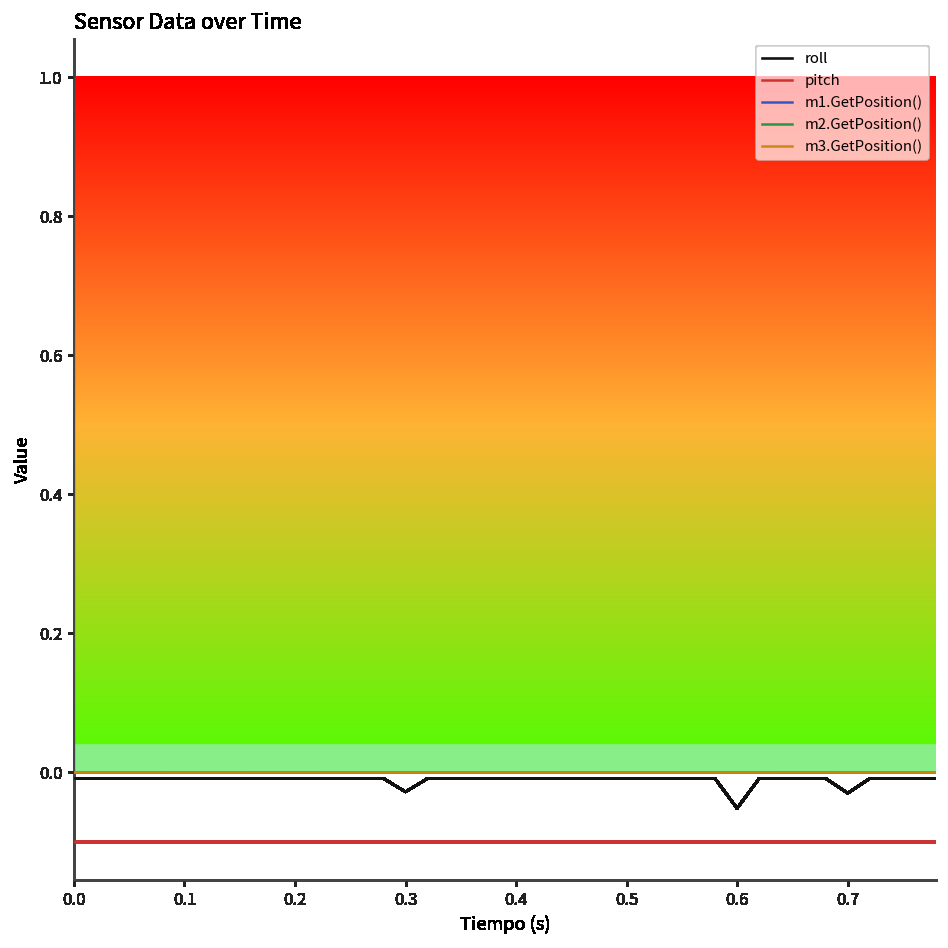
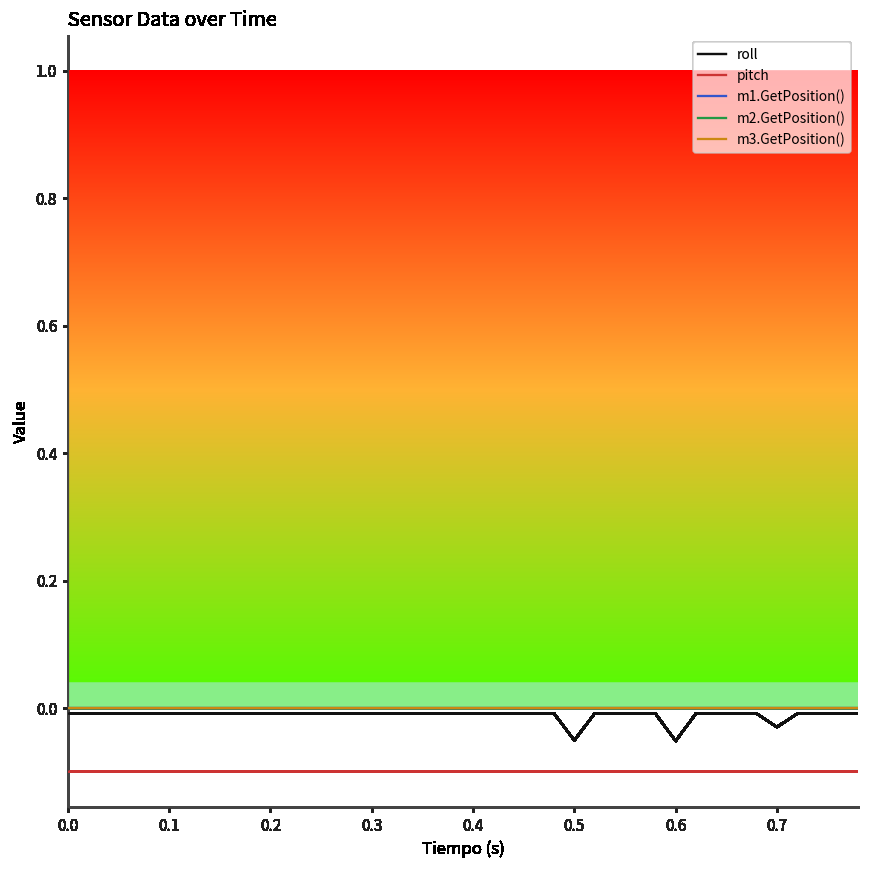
  {
    "roll": {
      "0.0": -0.01,
      "0.1": -0.01,
      "0.2": -0.01,
-     "0.3": -0.03,
+     "0.3": -0.01,
      "0.4": -0.01,
-     "0.5": -0.01,
+     "0.5": -0.05,
      "0.6": -0.05,
      "0.7": -0.03
    },
    "pitch": {
      "0.0": -0.10,
      "0.1": -0.10,
      "0.2": -0.10,
      "0.3": -0.10,
      "0.4": -0.10,
      "0.5": -0.10,
      "0.6": -0.10,
      "0.7": -0.10
    },
    "m3.GetPosition()": {
      "0.0": 0.00,
      "0.1": 0.00,
      "0.2": 0.00,
      "0.3": 0.00,
      "0.4": 0.00,
      "0.5": 0.00,
      "0.6": 0.00,
      "0.7": 0.00
    }
  }
